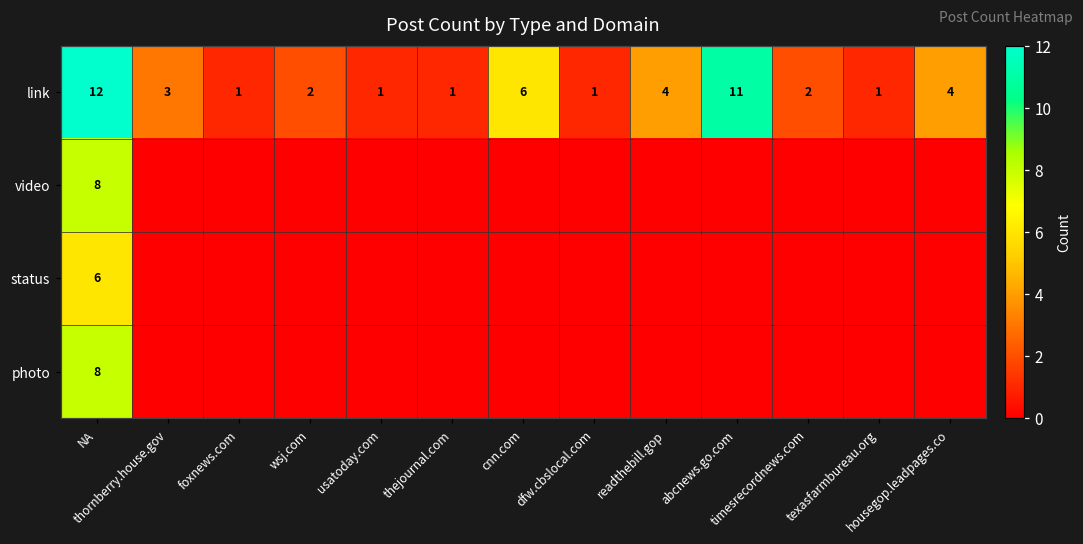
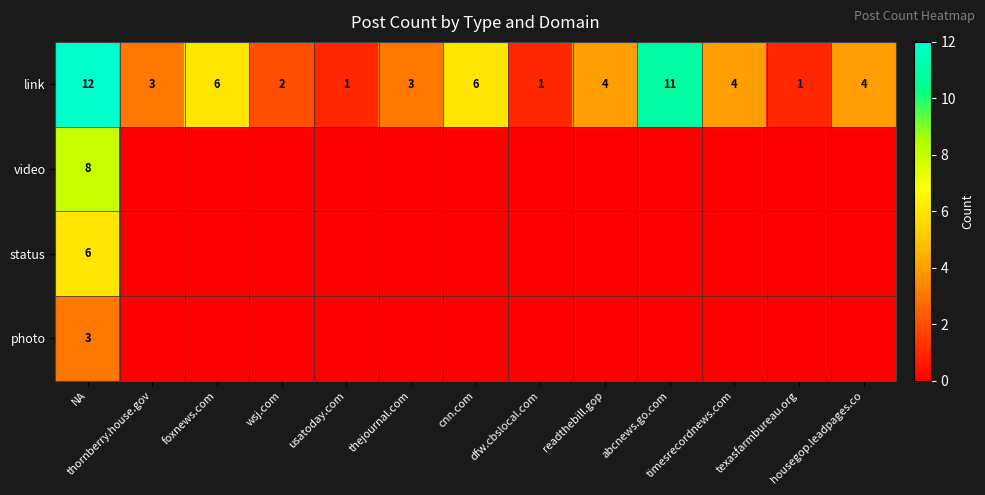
  {
    "link": {
      "NA": 12,
      "thornberry.house.gov": 3,
-     "foxnews.com": 1,
+     "foxnews.com": 6,
      "wsj.com": 2,
      "usatoday.com": 1,
-     "thejournal.com": 1,
+     "thejournal.com": 3,
      "cnn.com": 6,
      "dfw.cbslocal.com": 1,
      "readthebill.gop": 4,
      "abcnews.go.com": 11,
-     "timesrecordnews.com": 2,
+     "timesrecordnews.com": 4,
      "texasfarmbureau.org": 1,
      "housegop.leadpages.co": 4
    },
    "video": {
      "NA": 8
    },
    "status": {
      "NA": 6
    },
    "photo": {
-     "NA": 8
+     "NA": 3
    }
  }
